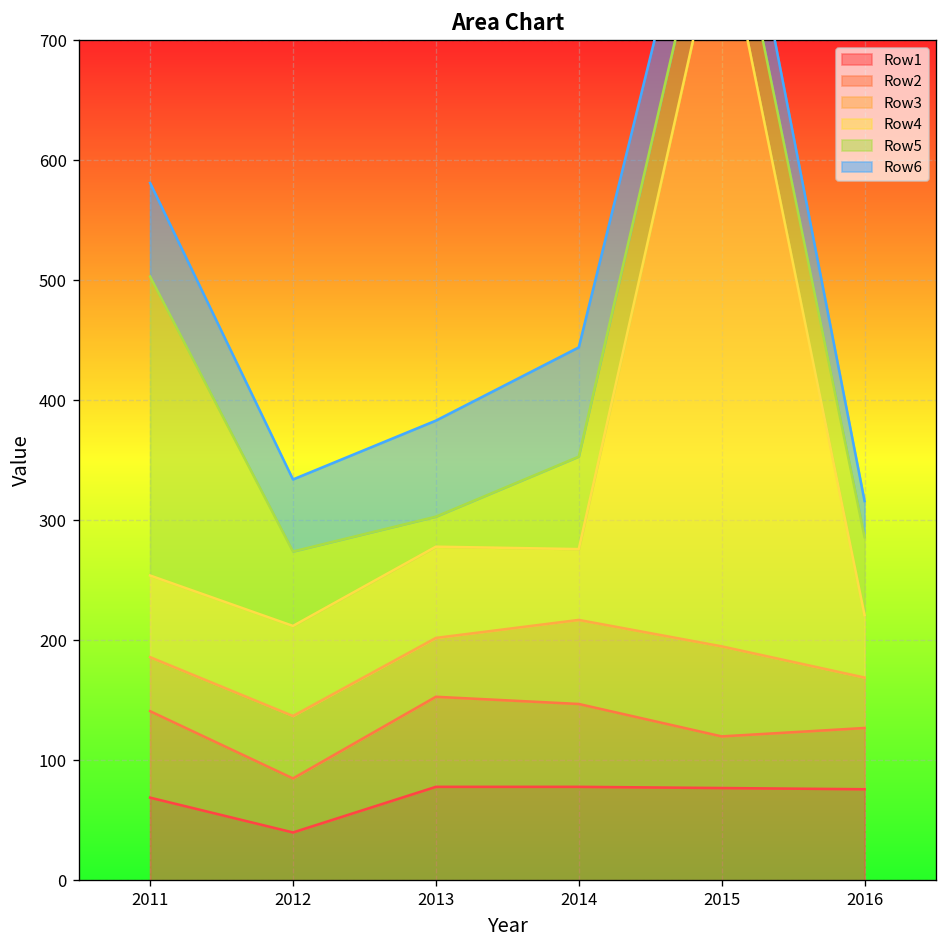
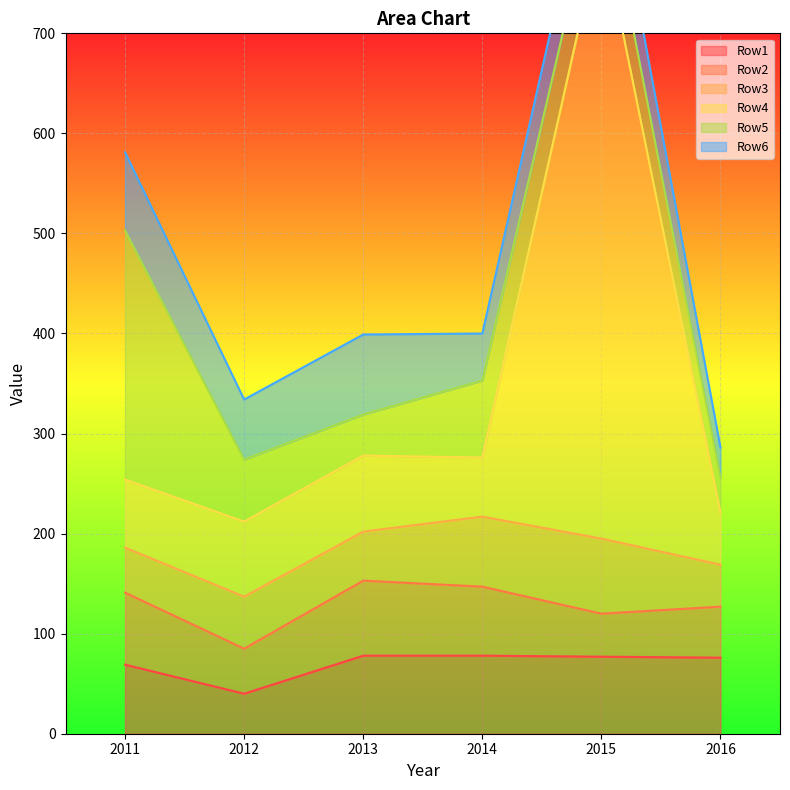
  {
    "Row5": {
      "2011": 249,
      "2012": 62,
-     "2013": 25,
+     "2013": 41,
      "2014": 77,
-     "2016": 65
+     "2016": 35
    },
    "Row6": {
      "2011": 78,
      "2012": 60,
      "2013": 80,
-     "2014": 91,
+     "2014": 47,
      "2016": 30
    }
  }
